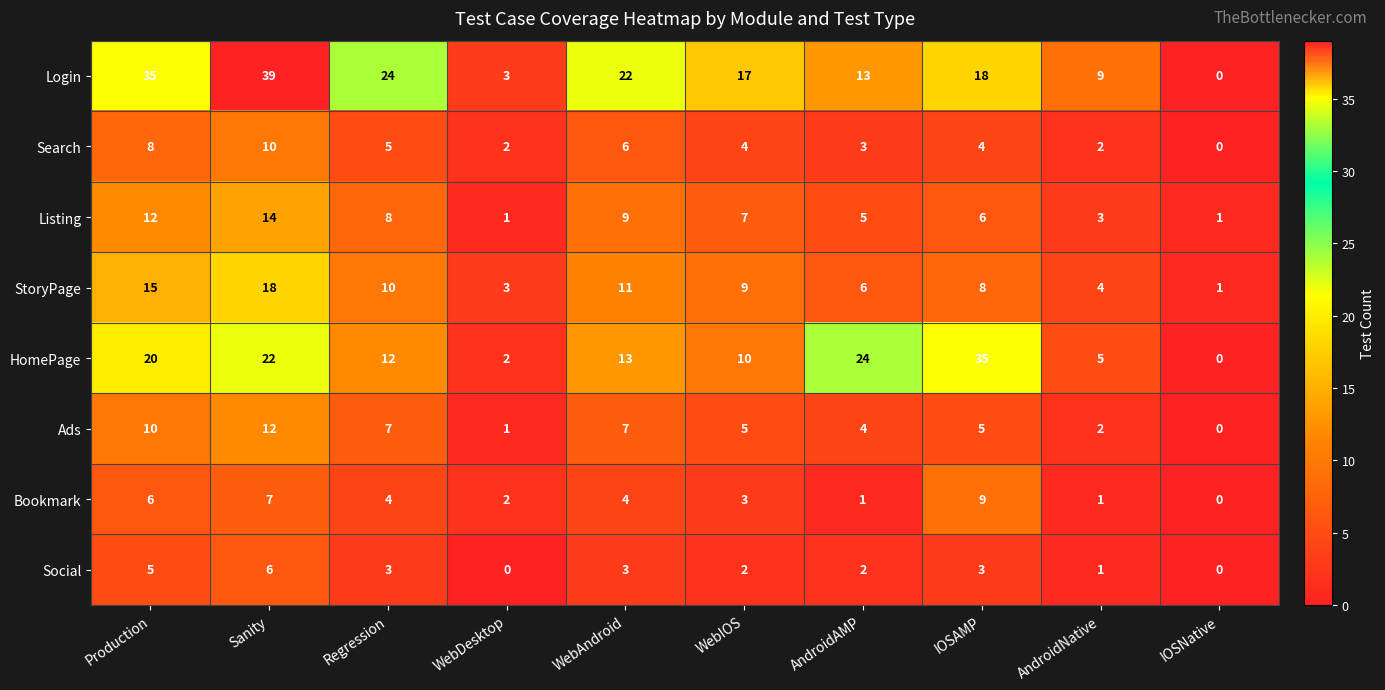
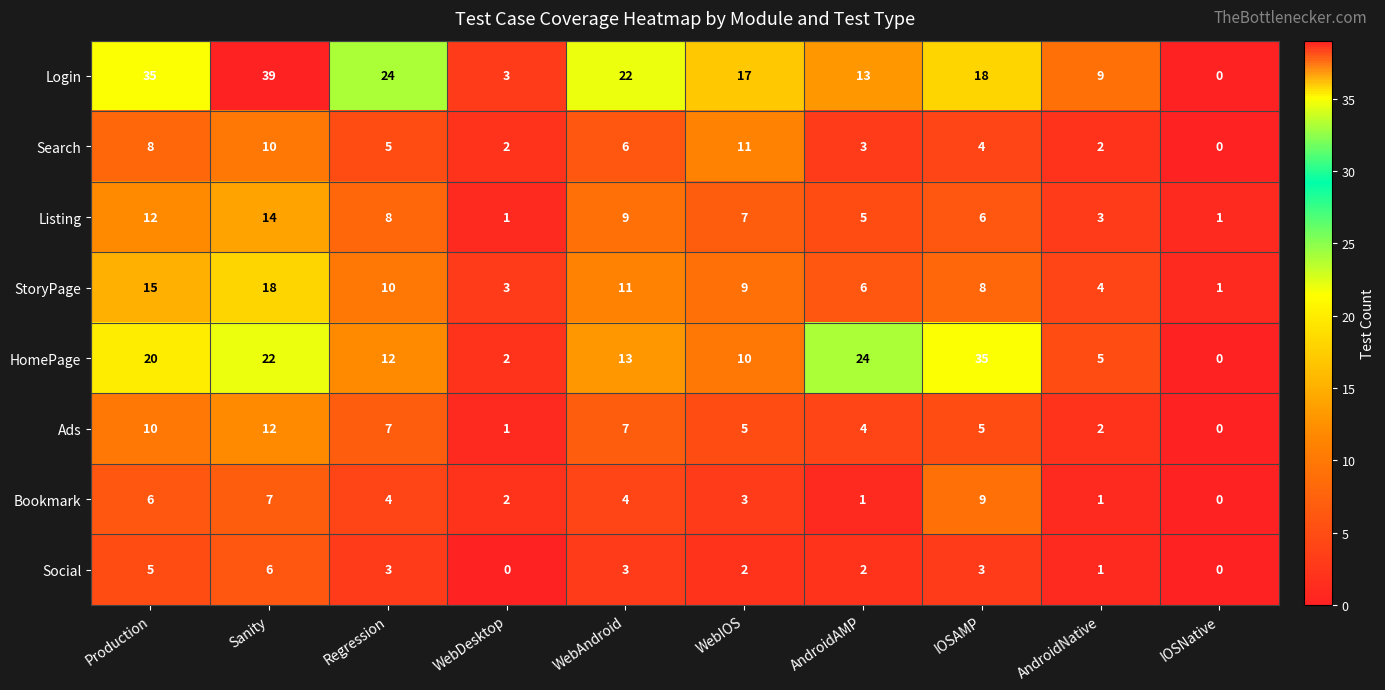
  {
    "Login": {
      "Production": 35,
      "Sanity": 39,
      "Regression": 24,
      "WebDesktop": 3,
      "WebAndroid": 22,
      "WebIOS": 17,
      "AndroidAMP": 13,
      "IOSAMP": 18,
      "AndroidNative": 9,
      "IOSNative": 0
    },
    "Search": {
      "Production": 8,
      "Sanity": 10,
      "Regression": 5,
      "WebDesktop": 2,
      "WebAndroid": 6,
-     "WebIOS": 4,
+     "WebIOS": 11,
      "AndroidAMP": 3,
      "IOSAMP": 4,
      "AndroidNative": 2,
      "IOSNative": 0
    },
    "Listing": {
      "Production": 12,
      "Sanity": 14,
      "Regression": 8,
      "WebDesktop": 1,
      "WebAndroid": 9,
      "WebIOS": 7,
      "AndroidAMP": 5,
      "IOSAMP": 6,
      "AndroidNative": 3,
      "IOSNative": 1
    },
    "StoryPage": {
      "Production": 15,
      "Sanity": 18,
      "Regression": 10,
      "WebDesktop": 3,
      "WebAndroid": 11,
      "WebIOS": 9,
      "AndroidAMP": 6,
      "IOSAMP": 8,
      "AndroidNative": 4,
      "IOSNative": 1
    },
    "HomePage": {
      "Production": 20,
      "Sanity": 22,
      "Regression": 12,
      "WebDesktop": 2,
      "WebAndroid": 13,
      "WebIOS": 10,
      "AndroidAMP": 24,
      "IOSAMP": 35,
      "AndroidNative": 5,
      "IOSNative": 0
    },
    "Ads": {
      "Production": 10,
      "Sanity": 12,
      "Regression": 7,
      "WebDesktop": 1,
      "WebAndroid": 7,
      "WebIOS": 5,
      "AndroidAMP": 4,
      "IOSAMP": 5,
      "AndroidNative": 2,
      "IOSNative": 0
    },
    "Bookmark": {
      "Production": 6,
      "Sanity": 7,
      "Regression": 4,
      "WebDesktop": 2,
      "WebAndroid": 4,
      "WebIOS": 3,
      "AndroidAMP": 1,
      "IOSAMP": 9,
      "AndroidNative": 1,
      "IOSNative": 0
    },
    "Social": {
      "Production": 5,
      "Sanity": 6,
      "Regression": 3,
      "WebDesktop": 0,
      "WebAndroid": 3,
      "WebIOS": 2,
      "AndroidAMP": 2,
      "IOSAMP": 3,
      "AndroidNative": 1,
      "IOSNative": 0
    }
  }
